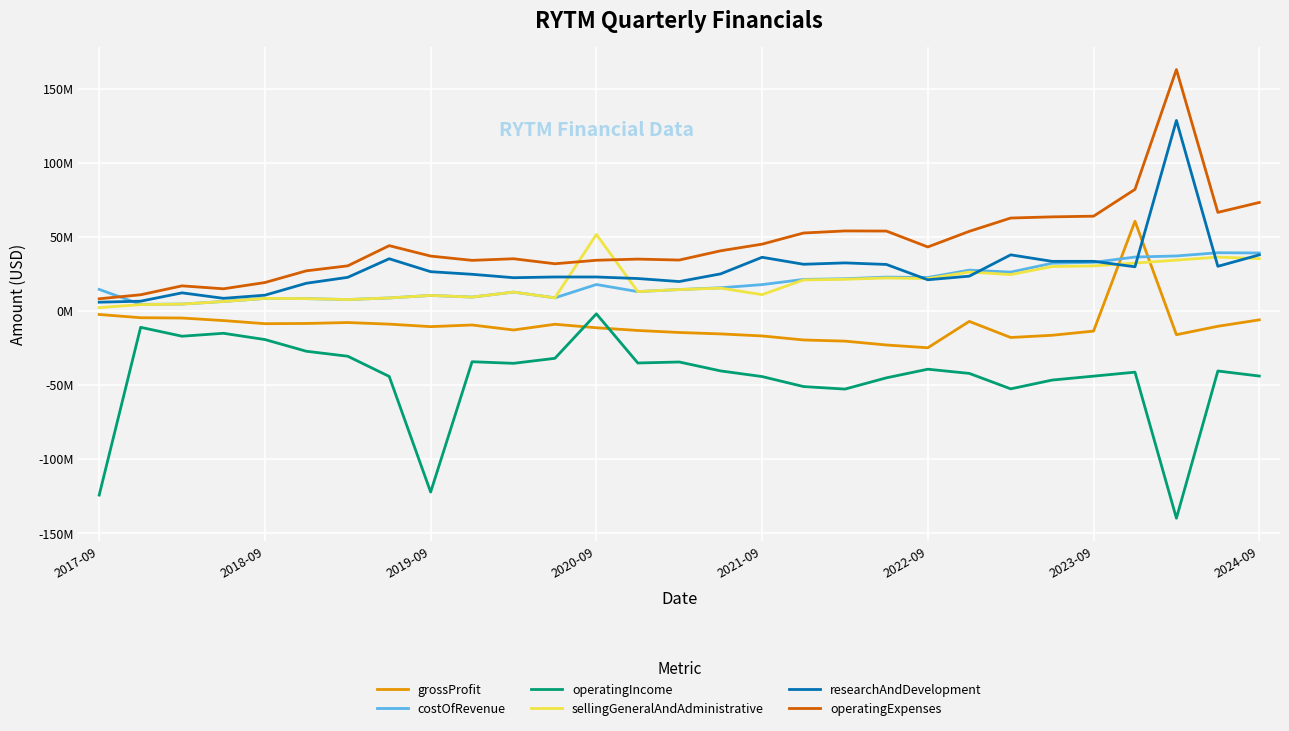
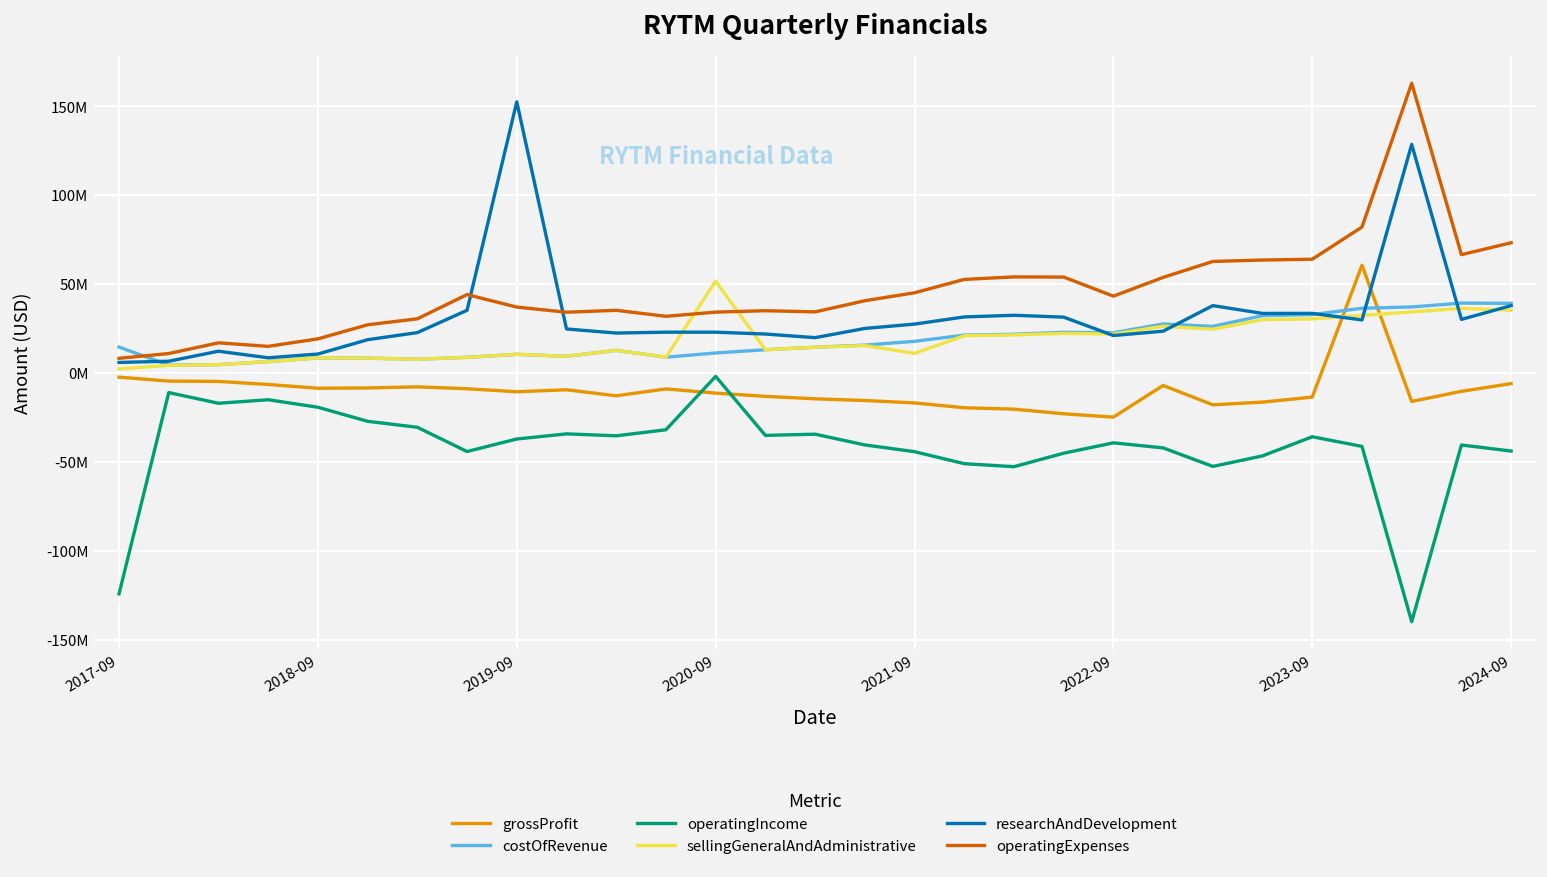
  {
    "costOfRevenue": {
      "2017-09": 15000000,
-     "2020-09": 18000000,
+     "2020-09": 11000000,
      "2021-09": 18000000
    },
    "operatingIncome": {
      "2017-09": -124000000,
      "2018-09": -19000000,
-     "2019-09": -122000000,
+     "2019-09": -37000000,
      "2020-09": -2000000,
      "2021-09": -44000000,
      "2022-09": -39000000,
-     "2023-09": -44000000,
+     "2023-09": -36000000,
      "2024-09": -44000000
    },
    "sellingGeneralAndAdministrative": {
      "2017-09": 2000000,
      "2020-09": 52000000,
      "2021-09": 11000000,
      "2023-09": 30000000,
      "2024-09": 35000000
    },
    "researchAndDevelopment": {
      "2017-09": 6000000,
      "2018-09": 11000000,
-     "2019-09": 27000000,
+     "2019-09": 153000000,
      "2020-09": 23000000,
-     "2021-09": 36000000
+     "2021-09": 28000000
    }
  }
